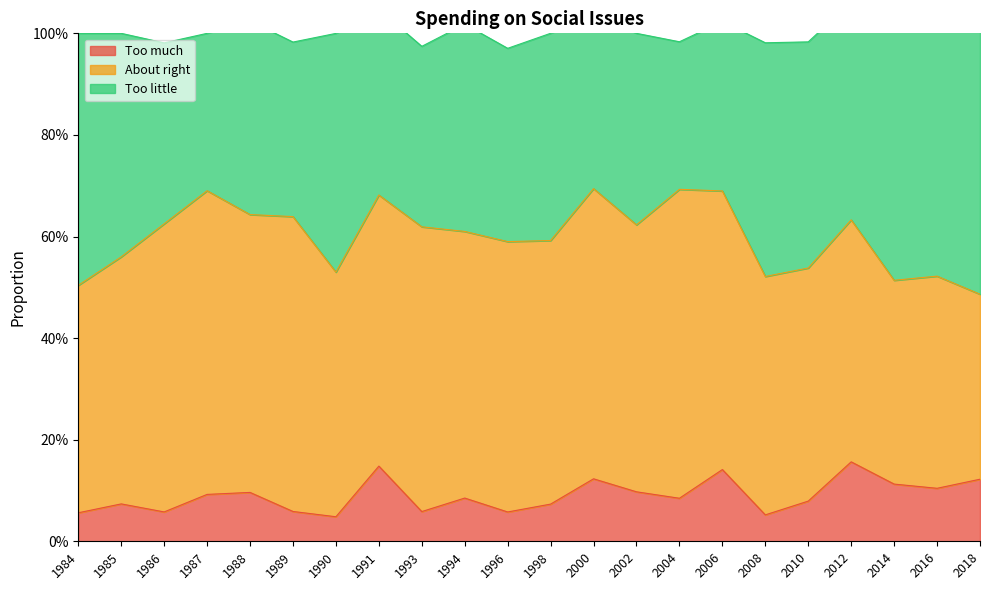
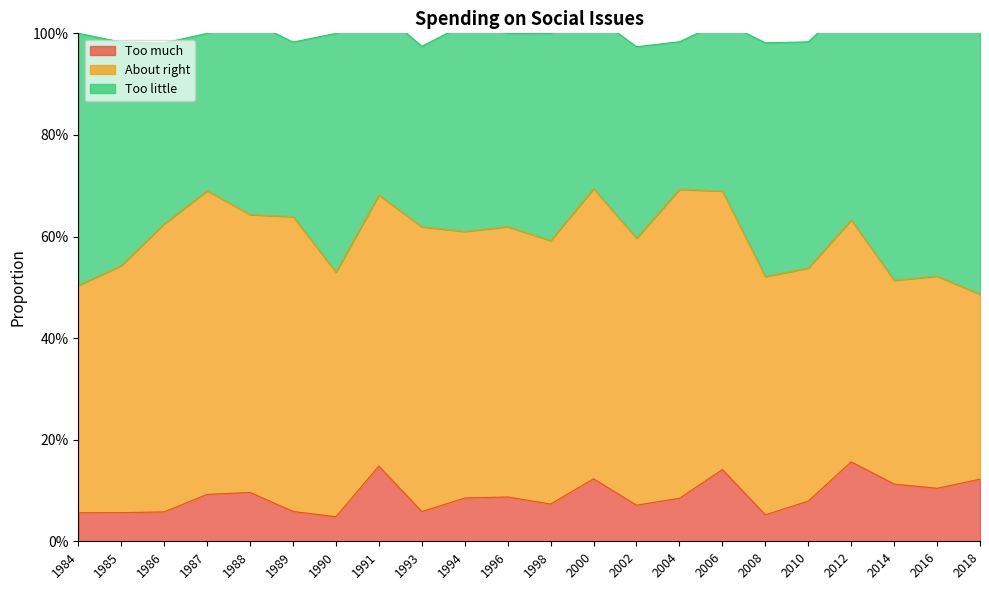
  {
    "Too much": {
      "1984": "6%",
-     "1985": "7%",
+     "1985": "6%",
      "1986": "6%",
      "1987": "9%",
      "1988": "10%",
      "1989": "6%",
      "1990": "5%",
      "1991": "15%",
      "1993": "6%",
      "1994": "9%",
-     "1996": "6%",
+     "1996": "9%",
      "1998": "7%",
      "2000": "12%",
-     "2002": "10%",
+     "2002": "7%",
      "2004": "8%",
      "2006": "14%",
      "2008": "5%",
      "2010": "8%",
      "2012": "16%",
      "2014": "11%",
      "2016": "10%",
      "2018": "12%"
    },
    "About right": {
      "1984": "45%",
      "1985": "49%",
      "1986": "57%",
      "1987": "60%",
      "1988": "55%",
      "1989": "58%",
      "1990": "48%",
      "1991": "53%",
      "1993": "56%",
      "1994": "52%",
      "1996": "53%",
      "1998": "52%",
      "2000": "57%",
      "2002": "53%",
      "2004": "61%",
      "2006": "55%",
      "2008": "47%",
      "2010": "46%",
      "2012": "48%",
      "2014": "40%",
      "2016": "42%",
      "2018": "36%"
    },
    "Too little": {
      "1984": "50%",
      "1987": "31%",
      "1989": "34%",
      "1990": "47%",
      "1993": "36%",
      "1996": "38%",
      "1998": "41%",
      "2002": "38%",
      "2004": "29%",
      "2008": "46%",
      "2010": "45%"
    }
  }
